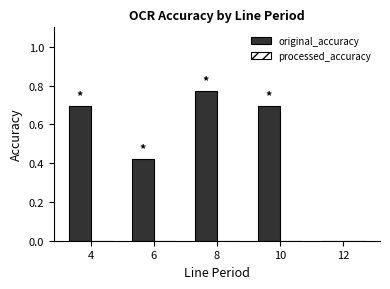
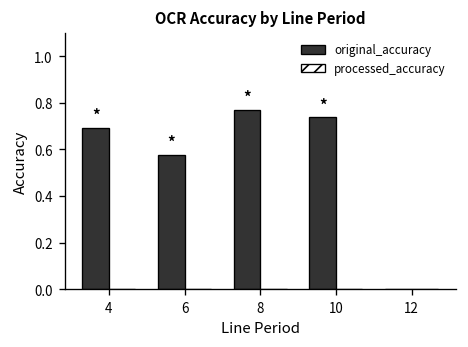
  {
    "original_accuracy": {
      "4": 0.69,
-     "6": 0.42,
+     "6": 0.58,
      "8": 0.77,
-     "10": 0.69,
+     "10": 0.74,
      "12": 0.00
    },
    "processed_accuracy": {
      "4": 0.00,
      "6": 0.00,
      "8": 0.00,
      "10": 0.00,
      "12": 0.00
    }
  }
